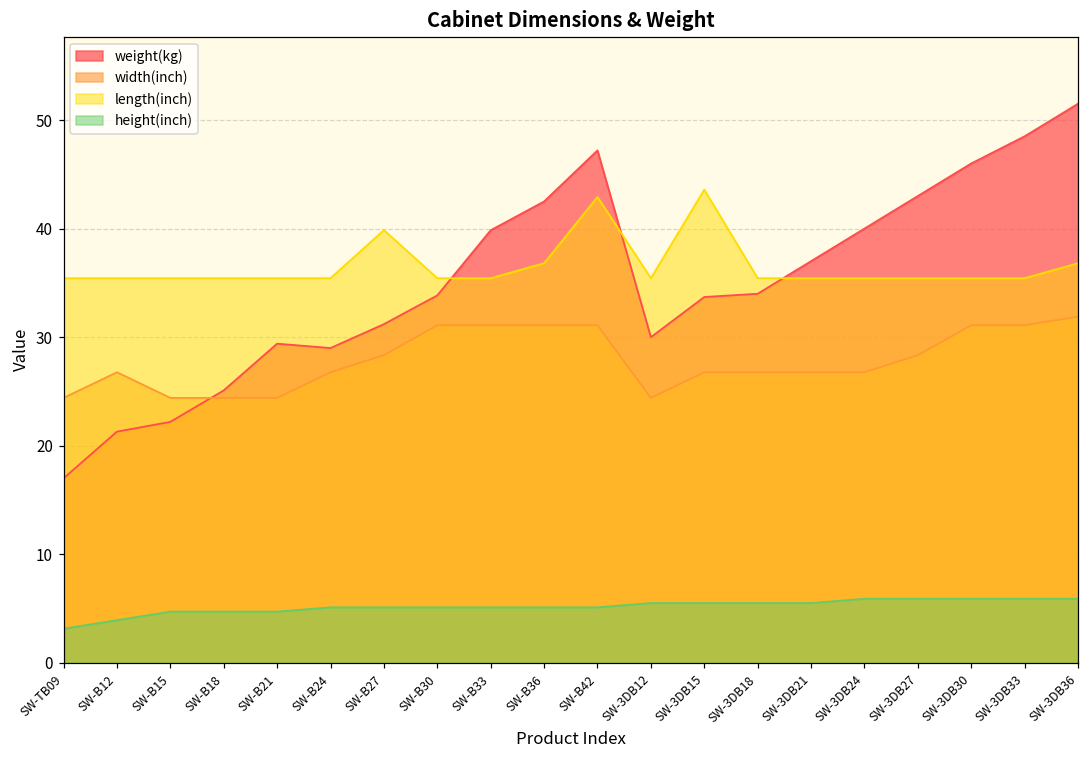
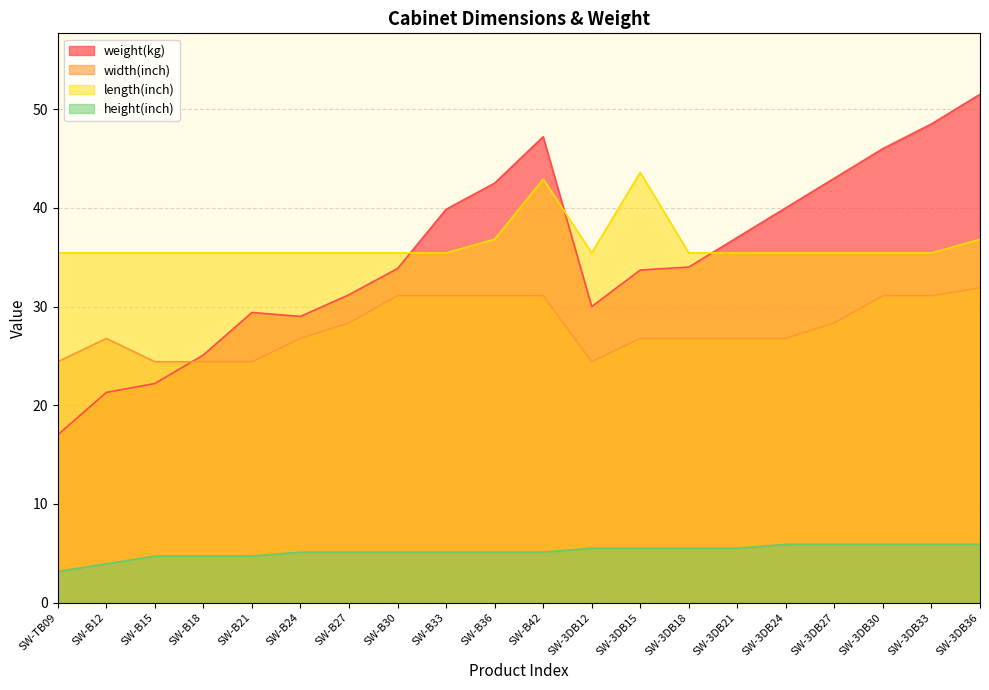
  {
    "weight(kg)": {
      "SW-TB09": 17,
      "SW-B12": 21,
      "SW-B15": 22,
      "SW-B18": 25,
      "SW-B21": 29,
      "SW-B24": 29,
      "SW-B27": 31,
      "SW-B30": 34,
      "SW-B33": 40,
      "SW-B36": 43,
      "SW-B42": 47,
      "SW-3DB12": 30,
      "SW-3DB15": 34,
      "SW-3DB18": 34,
      "SW-3DB21": 37,
      "SW-3DB24": 40,
      "SW-3DB27": 43,
      "SW-3DB30": 46,
      "SW-3DB33": 49,
      "SW-3DB36": 52
    },
    "width(inch)": {
      "SW-TB09": 24,
      "SW-B12": 27,
      "SW-B15": 24,
      "SW-B18": 24,
      "SW-B21": 24,
      "SW-B24": 27,
      "SW-B27": 28,
      "SW-B30": 31,
      "SW-B33": 31,
      "SW-B36": 31,
      "SW-B42": 31,
      "SW-3DB12": 24,
      "SW-3DB15": 27,
      "SW-3DB18": 27,
      "SW-3DB21": 27,
      "SW-3DB24": 27,
      "SW-3DB27": 28,
      "SW-3DB30": 31,
      "SW-3DB33": 31,
      "SW-3DB36": 32
    },
    "length(inch)": {
      "SW-TB09": 35,
      "SW-B12": 35,
      "SW-B15": 35,
      "SW-B18": 35,
      "SW-B21": 35,
      "SW-B24": 35,
-     "SW-B27": 40,
+     "SW-B27": 35,
      "SW-B30": 35,
      "SW-B33": 35,
      "SW-B36": 37,
      "SW-B42": 43,
      "SW-3DB12": 35,
      "SW-3DB15": 44,
      "SW-3DB18": 35,
      "SW-3DB21": 35,
      "SW-3DB24": 35,
      "SW-3DB27": 35,
      "SW-3DB30": 35,
      "SW-3DB33": 35,
      "SW-3DB36": 37
    },
    "height(inch)": {
      "SW-TB09": 3,
      "SW-B12": 4,
      "SW-B15": 5,
      "SW-B18": 5,
      "SW-B21": 5,
      "SW-B24": 5,
      "SW-B27": 5,
      "SW-B30": 5,
      "SW-B33": 5,
      "SW-B36": 5,
      "SW-B42": 5,
      "SW-3DB12": 6,
      "SW-3DB15": 6,
      "SW-3DB18": 6,
      "SW-3DB21": 6,
      "SW-3DB24": 6,
      "SW-3DB27": 6,
      "SW-3DB30": 6,
      "SW-3DB33": 6,
      "SW-3DB36": 6
    }
  }
